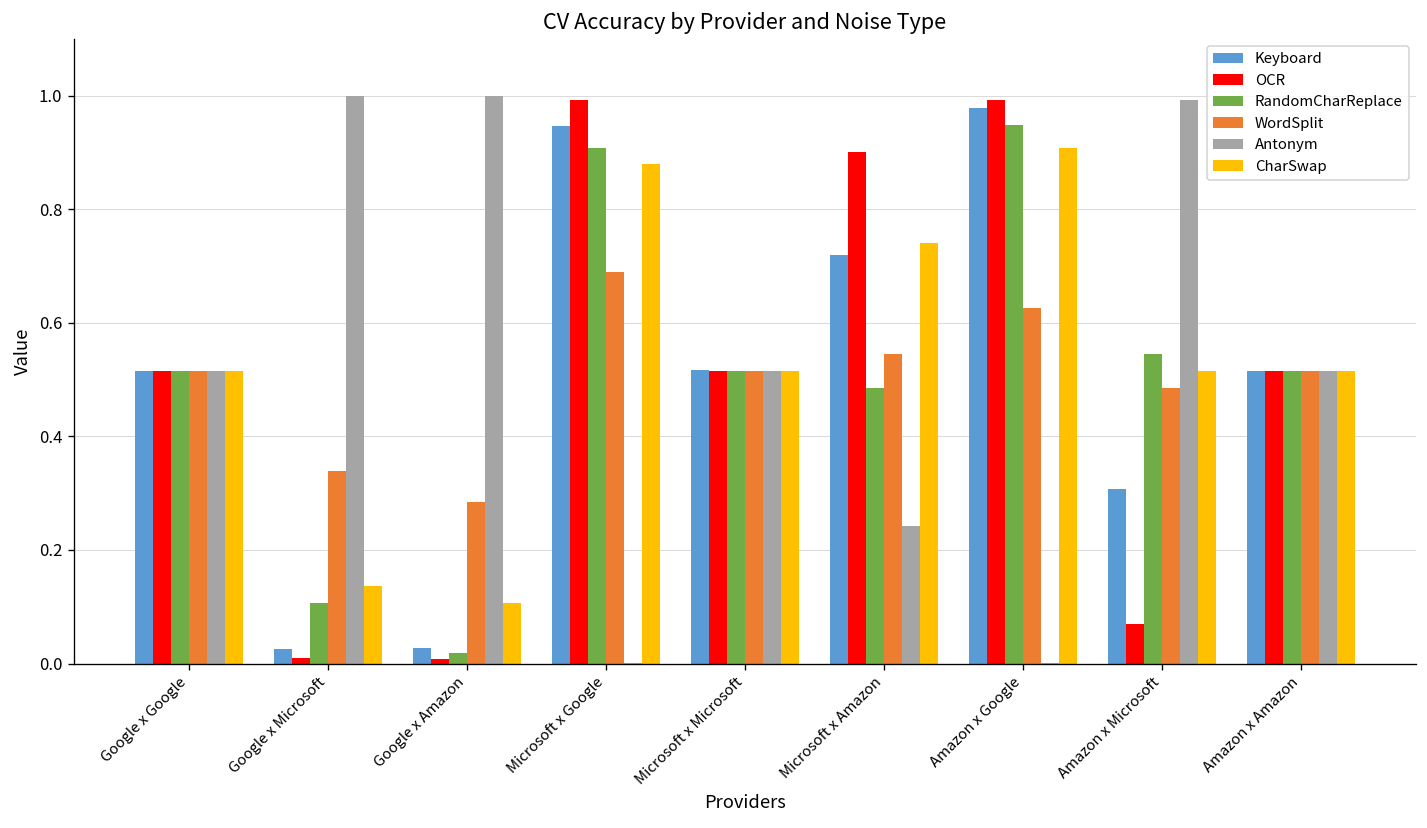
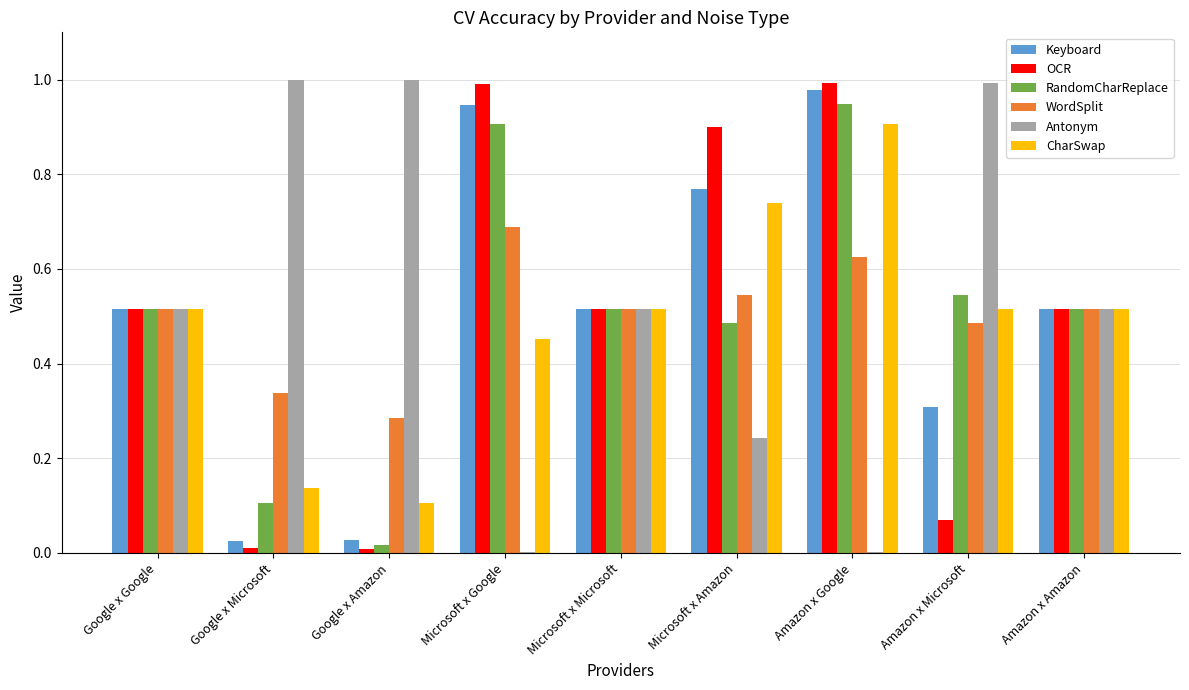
  {
    "Keyboard": {
      "Google x Google": 0.52,
      "Google x Microsoft": 0.03,
      "Google x Amazon": 0.03,
      "Microsoft x Google": 0.95,
      "Microsoft x Microsoft": 0.52,
-     "Microsoft x Amazon": 0.72,
+     "Microsoft x Amazon": 0.77,
      "Amazon x Google": 0.98,
      "Amazon x Microsoft": 0.31,
      "Amazon x Amazon": 0.52
    },
    "OCR": {
      "Google x Google": 0.52,
      "Google x Microsoft": 0.01,
      "Google x Amazon": 0.01,
      "Microsoft x Google": 0.99,
      "Microsoft x Microsoft": 0.52,
      "Microsoft x Amazon": 0.90,
      "Amazon x Google": 0.99,
      "Amazon x Microsoft": 0.07,
      "Amazon x Amazon": 0.52
    },
    "RandomCharReplace": {
      "Google x Google": 0.52,
      "Google x Microsoft": 0.11,
      "Google x Amazon": 0.02,
      "Microsoft x Google": 0.91,
      "Microsoft x Microsoft": 0.52,
      "Microsoft x Amazon": 0.48,
      "Amazon x Google": 0.95,
      "Amazon x Microsoft": 0.55,
      "Amazon x Amazon": 0.52
    },
    "WordSplit": {
      "Google x Google": 0.52,
      "Google x Microsoft": 0.34,
      "Google x Amazon": 0.29,
      "Microsoft x Google": 0.69,
      "Microsoft x Microsoft": 0.52,
      "Microsoft x Amazon": 0.55,
      "Amazon x Google": 0.63,
      "Amazon x Microsoft": 0.48,
      "Amazon x Amazon": 0.52
    },
    "Antonym": {
      "Google x Google": 0.52,
      "Google x Microsoft": 1.00,
      "Google x Amazon": 1.00,
      "Microsoft x Microsoft": 0.52,
      "Microsoft x Amazon": 0.24,
      "Amazon x Microsoft": 0.99,
      "Amazon x Amazon": 0.52
    },
    "CharSwap": {
      "Google x Google": 0.52,
      "Google x Microsoft": 0.14,
      "Google x Amazon": 0.11,
-     "Microsoft x Google": 0.88,
+     "Microsoft x Google": 0.45,
      "Microsoft x Microsoft": 0.52,
      "Microsoft x Amazon": 0.74,
      "Amazon x Google": 0.91,
      "Amazon x Microsoft": 0.52,
      "Amazon x Amazon": 0.52
    }
  }
